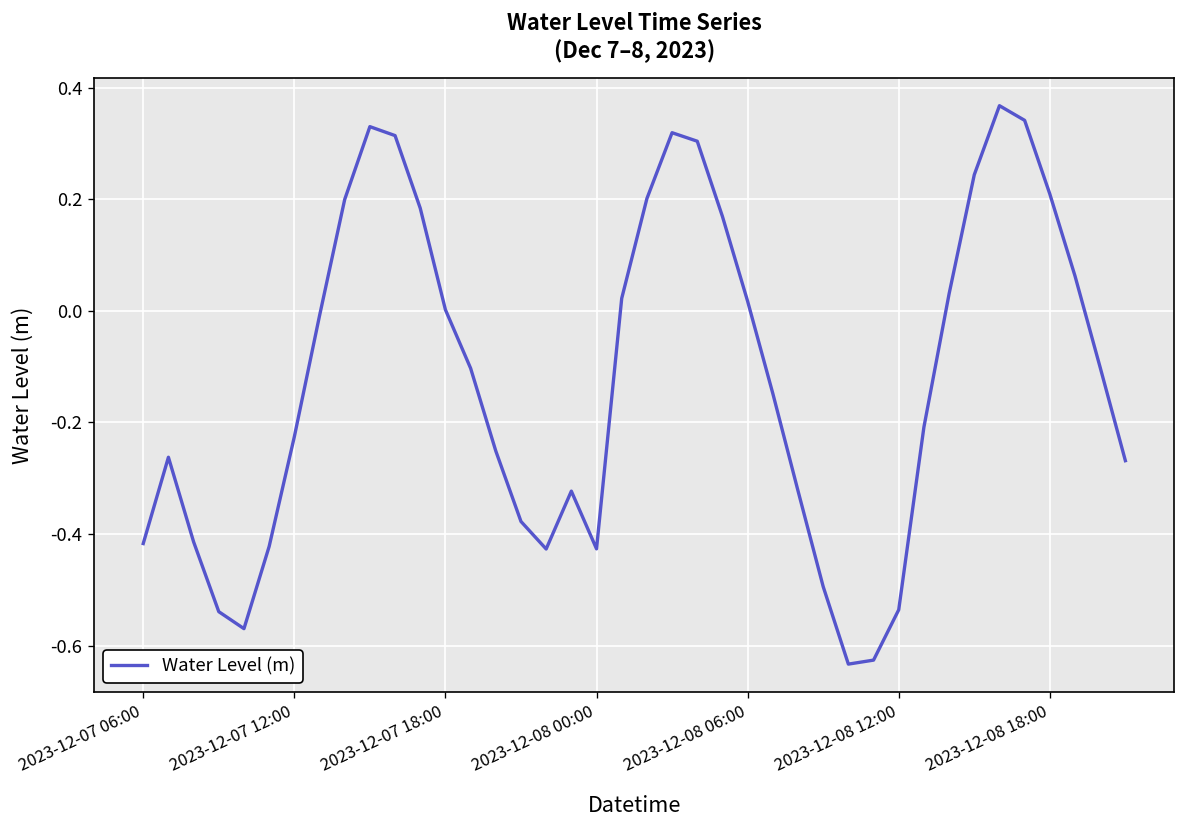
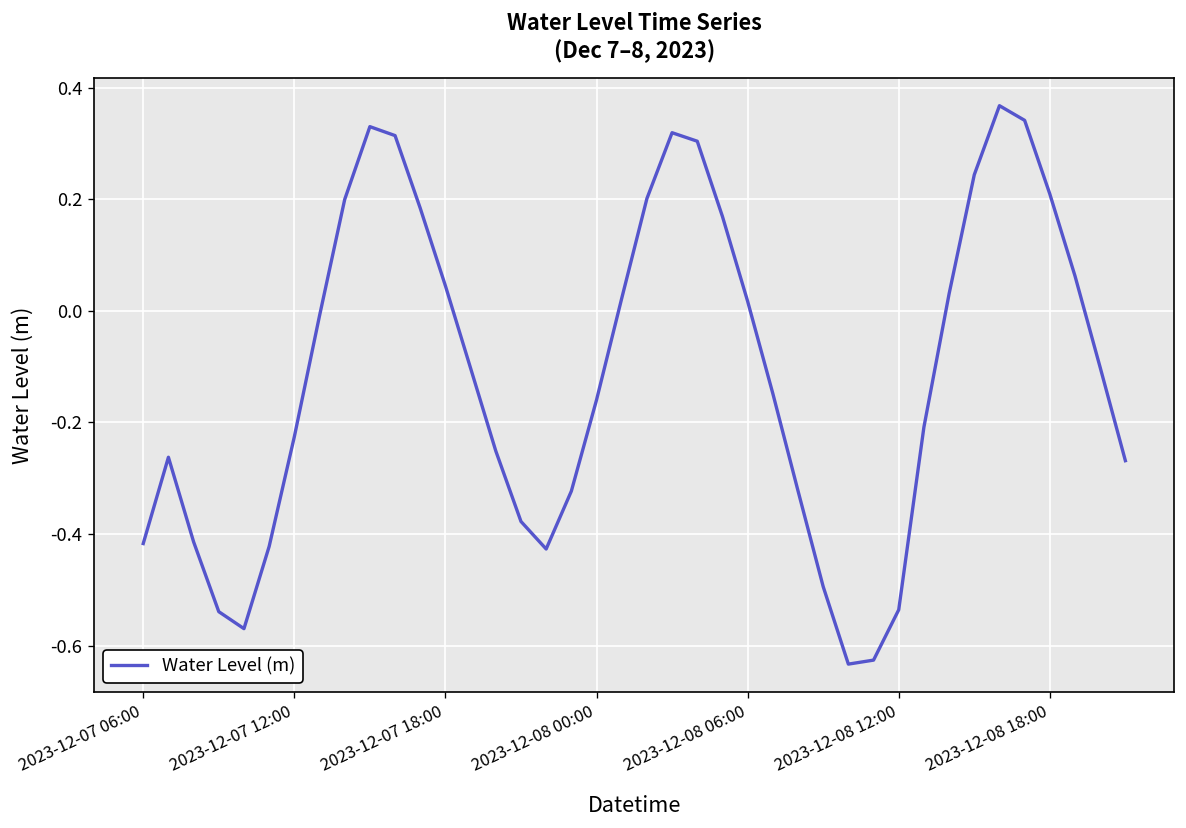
  {
    "2023-12-07 06:00": -0.42,
    "2023-12-07 12:00": -0.23,
-   "2023-12-07 18:00": 0.00,
-   "2023-12-08 00:00": -0.43,
+   "2023-12-07 18:00": 0.04,
+   "2023-12-08 00:00": -0.16,
    "2023-12-08 06:00": 0.02,
    "2023-12-08 12:00": -0.54,
    "2023-12-08 18:00": 0.21
  }
